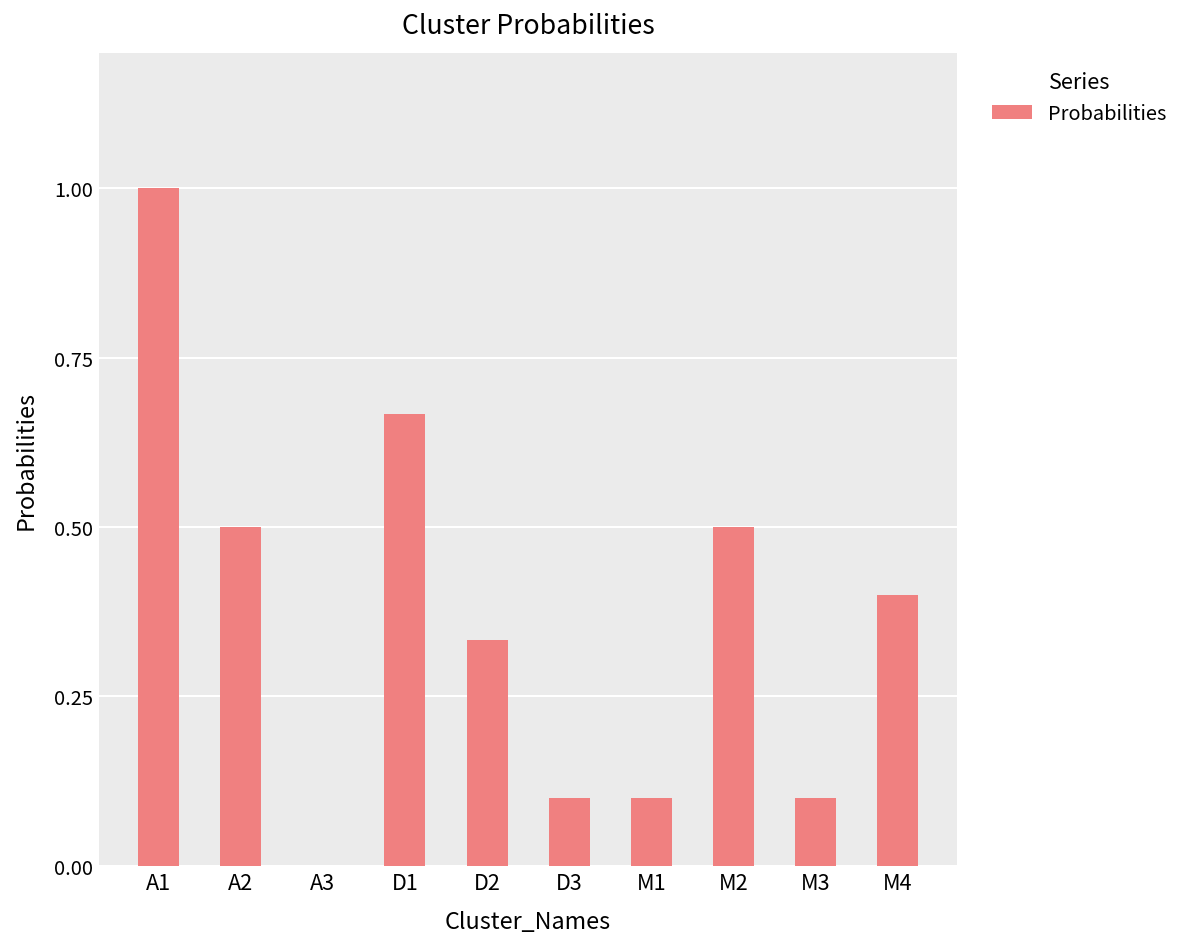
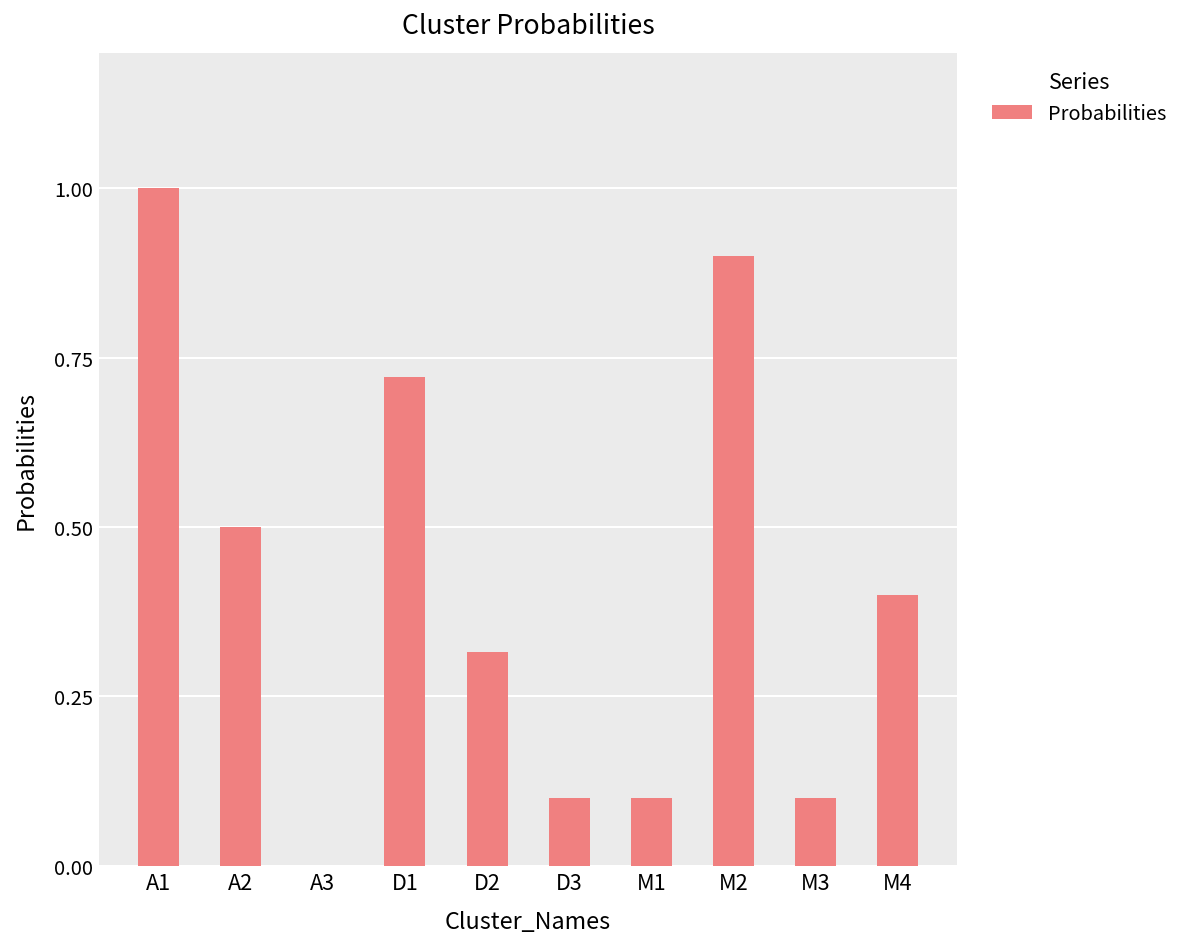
  {
    "A1": 1.00,
    "A2": 0.50,
    "A3": 0.00,
-   "D1": 0.67,
-   "D2": 0.33,
+   "D1": 0.72,
+   "D2": 0.32,
    "D3": 0.10,
    "M1": 0.10,
-   "M2": 0.5,
+   "M2": 0.9,
    "M3": 0.10,
    "M4": 0.40
  }
